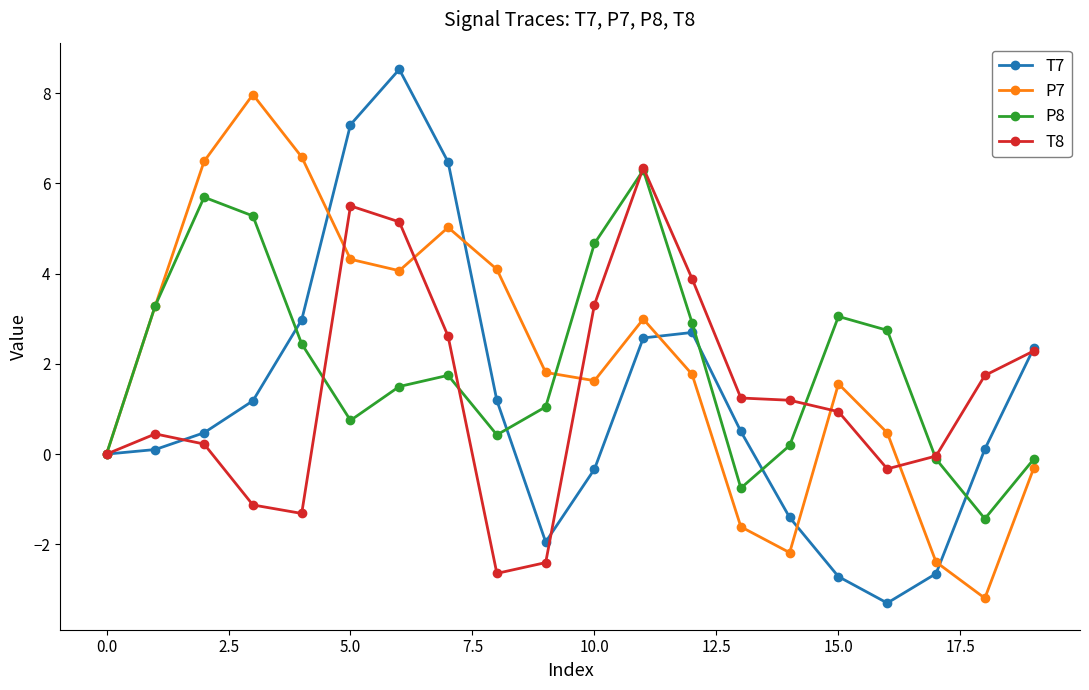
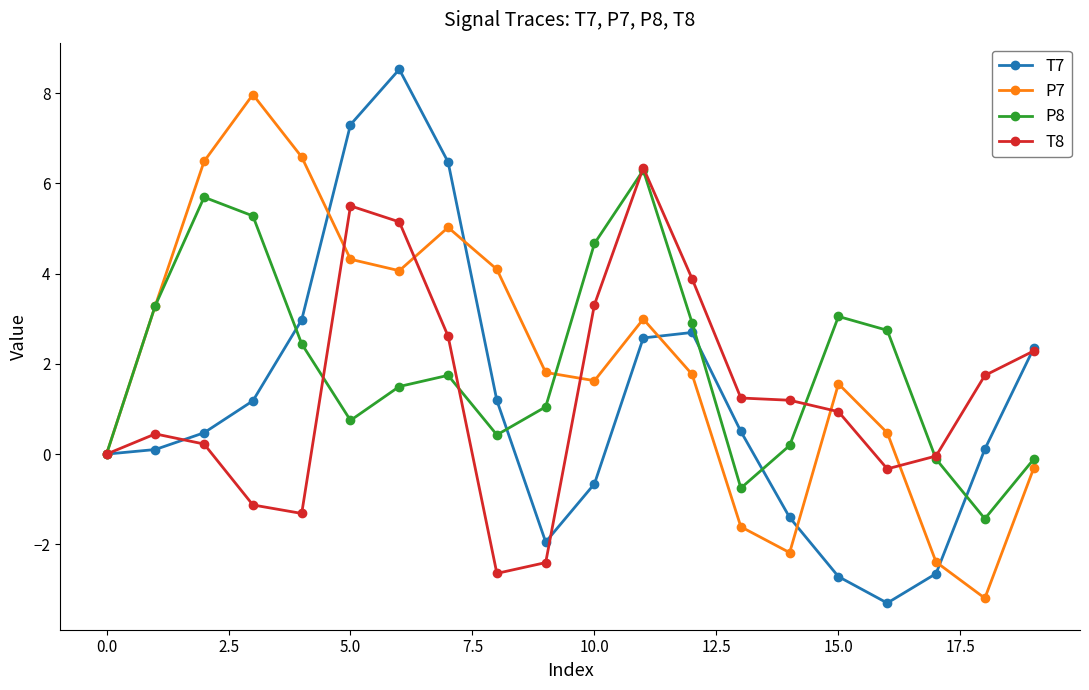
  {
    "T7": {
      "5.0": 7.3,
-     "10.0": -0.3,
+     "10.0": -0.7,
      "15.0": -2.7
    },
    "P7": {
      "5.0": 4.3,
      "10.0": 1.6,
      "15.0": 1.6
    },
    "P8": {
      "5.0": 0.7,
      "10.0": 4.7,
      "15.0": 3.1
    },
    "T8": {
      "5.0": 5.5,
      "10.0": 3.3,
      "15.0": 0.9
    }
  }
